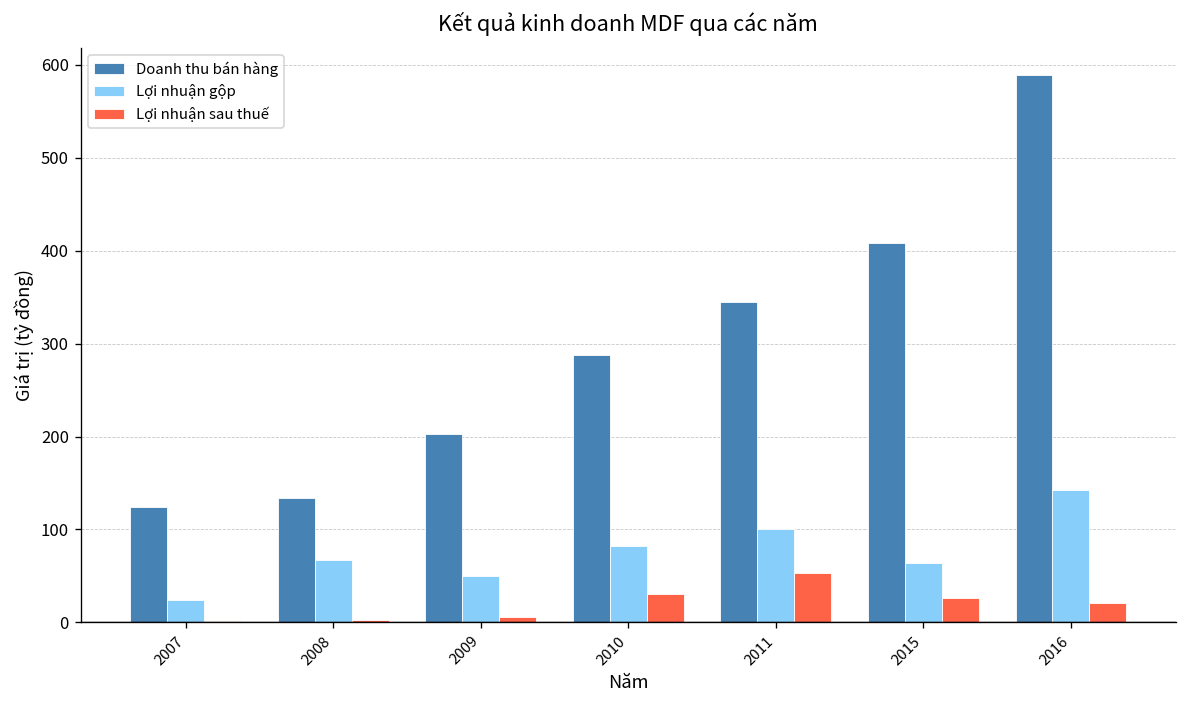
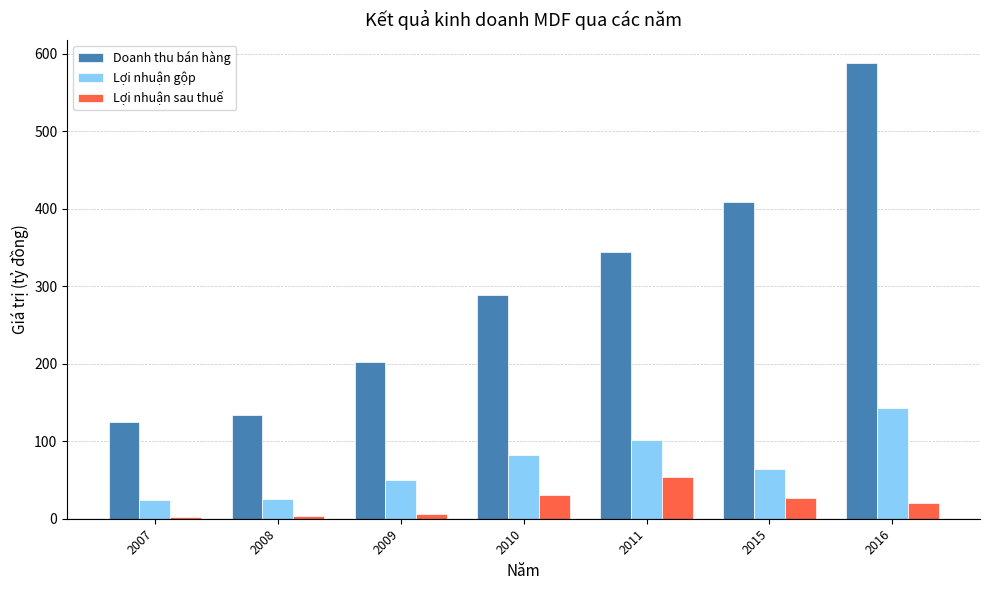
  {
    "Doanh thu bán hàng": {
      "2007": 120,
      "2008": 130,
      "2009": 200,
      "2010": 290,
      "2011": 340,
      "2015": 410,
      "2016": 590
    },
    "Lợi nhuận gộp": {
      "2007": 20,
-     "2008": 70,
+     "2008": 30,
      "2009": 50,
      "2010": 80,
      "2011": 100,
      "2015": 60,
      "2016": 140
    },
    "Lợi nhuận sau thuế": {
      "2009": 10,
      "2010": 30,
      "2011": 50,
      "2015": 30,
      "2016": 20
    }
  }
